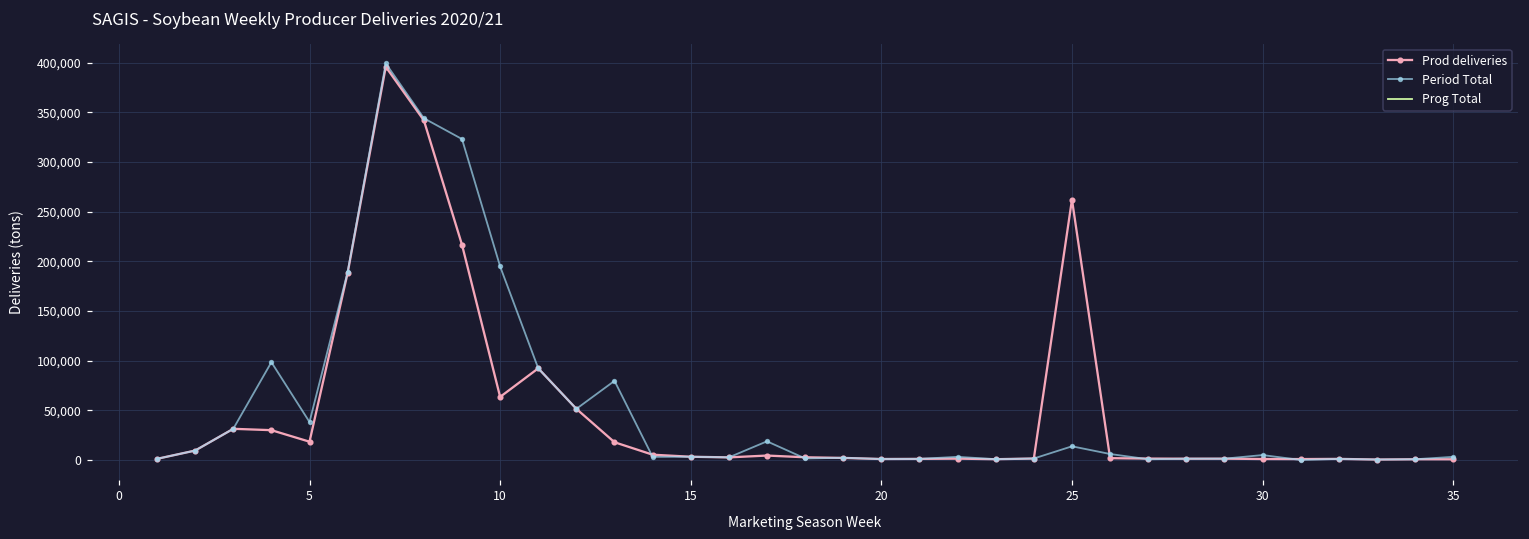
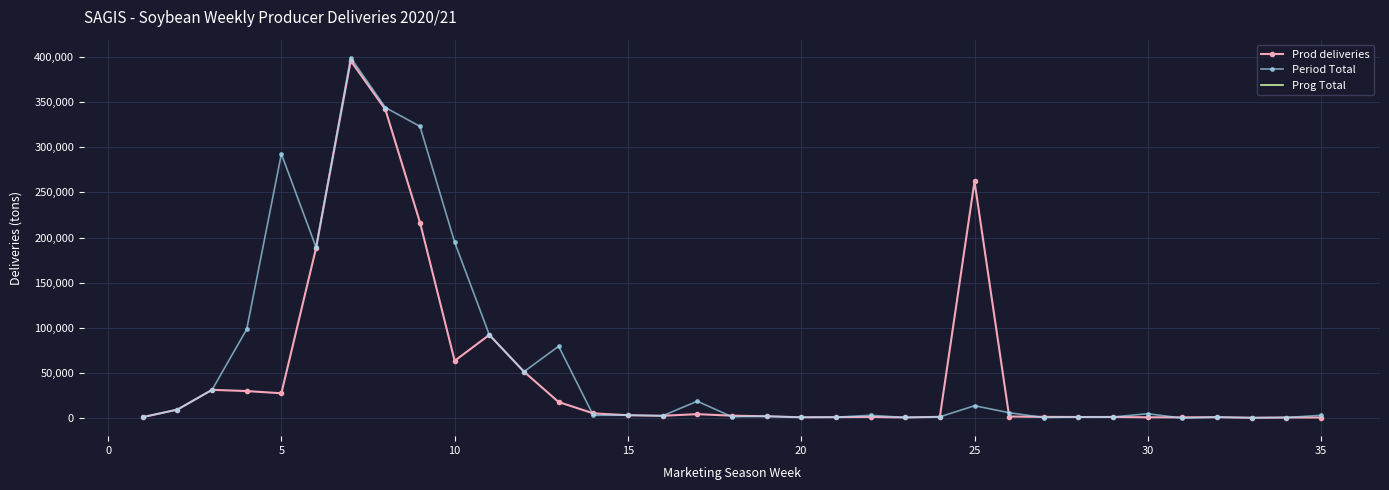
  {
    "Prod deliveries": {
-     "5": "20,000",
+     "5": "30,000",
      "10": "60,000",
      "25": "260,000",
      "30": "0"
    },
    "Period Total": {
-     "5": "40,000",
+     "5": "290,000",
      "10": "190,000",
      "25": "10,000",
      "30": "0"
    }
  }
